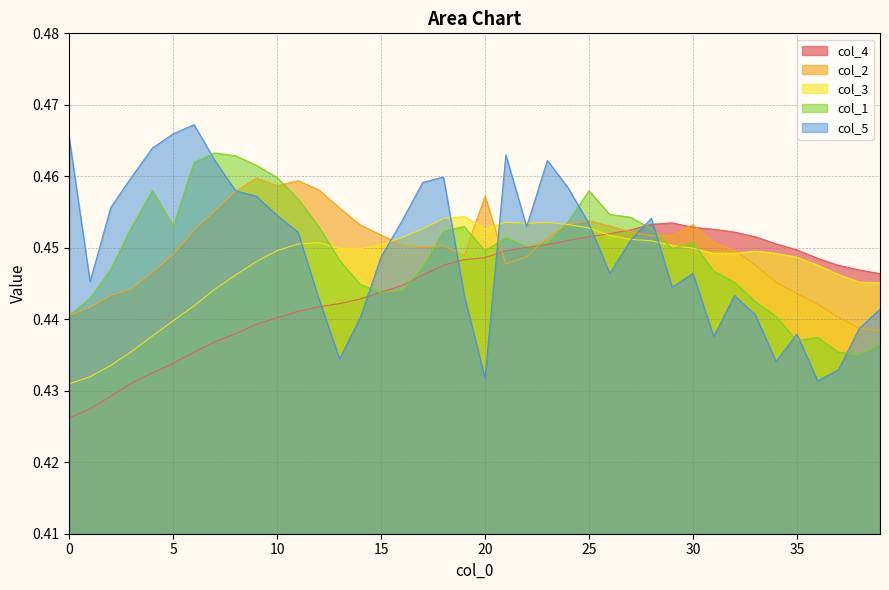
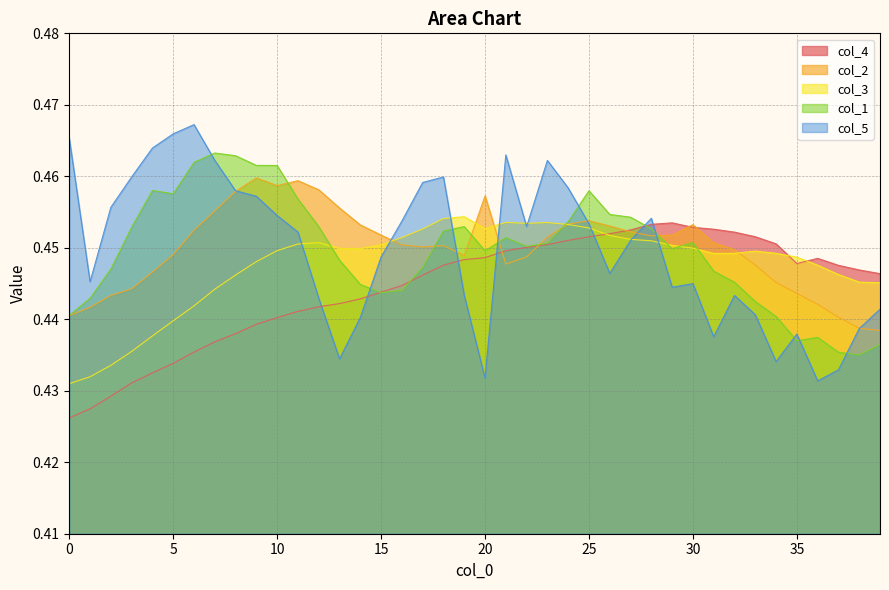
  {
    "col_4": {
      "0": 0.426,
      "5": 0.434,
      "10": 0.440,
      "20": 0.449,
      "25": 0.452,
      "30": 0.453,
-     "35": 0.450
+     "35": 0.448
    },
    "col_2": {
      "5": 0.449,
      "10": 0.459,
      "15": 0.452,
      "20": 0.457,
      "25": 0.454,
      "30": 0.453,
      "35": 0.444
    },
    "col_3": {
      "0": 0.431,
      "5": 0.440,
      "10": 0.450,
      "15": 0.450,
      "20": 0.453,
      "25": 0.453,
      "30": 0.450,
      "35": 0.449
    },
    "col_1": {
-     "5": 0.453,
-     "10": 0.460,
+     "5": 0.458,
+     "10": 0.462,
      "20": 0.450,
      "25": 0.458,
      "30": 0.451,
      "35": 0.437
    },
    "col_5": {
      "0": 0.465,
      "5": 0.466,
      "10": 0.455,
      "15": 0.449,
      "20": 0.432,
      "25": 0.453,
-     "30": 0.446,
+     "30": 0.445,
      "35": 0.438
    }
  }
